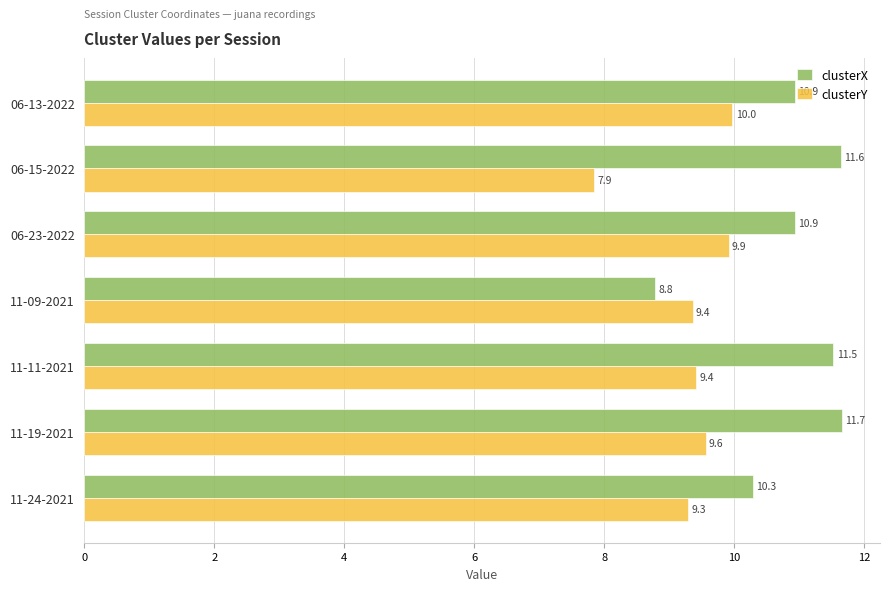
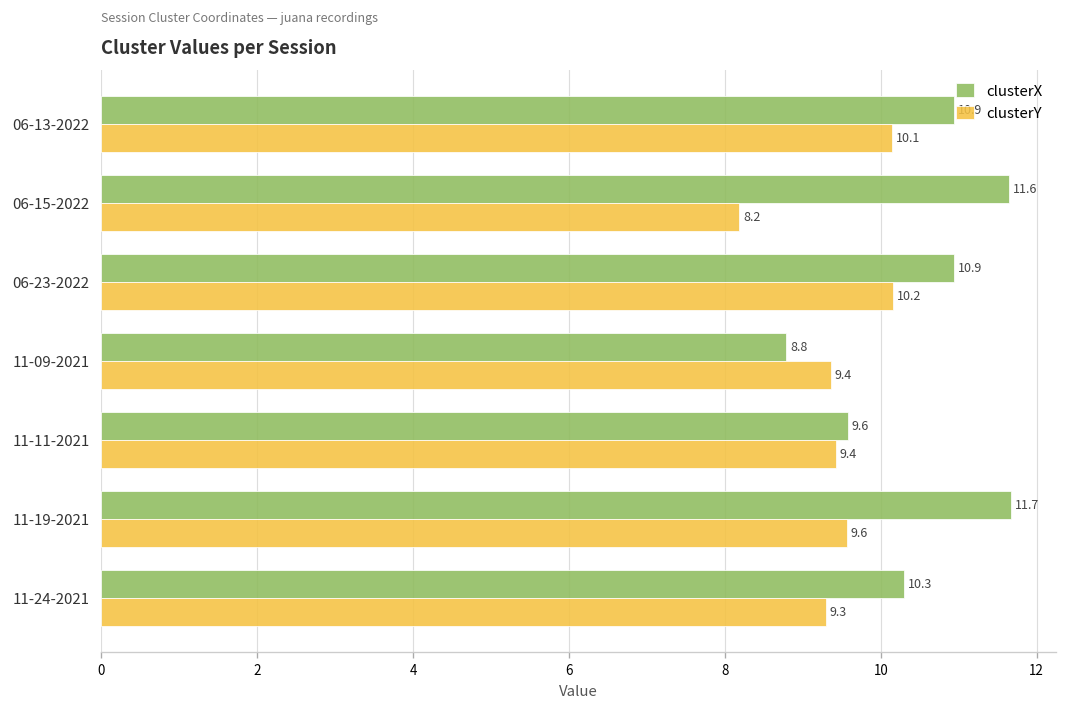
  {
    "clusterX": {
      "06-13-2022": 10.9,
      "06-15-2022": 11.6,
      "06-23-2022": 10.9,
      "11-09-2021": 8.8,
-     "11-11-2021": 11.5,
+     "11-11-2021": 9.6,
      "11-19-2021": 11.7,
      "11-24-2021": 10.3
    },
    "clusterY": {
-     "06-13-2022": 10.0,
-     "06-15-2022": 7.9,
-     "06-23-2022": 9.9,
+     "06-13-2022": 10.1,
+     "06-15-2022": 8.2,
+     "06-23-2022": 10.2,
      "11-09-2021": 9.4,
      "11-11-2021": 9.4,
      "11-19-2021": 9.6,
      "11-24-2021": 9.3
    }
  }
